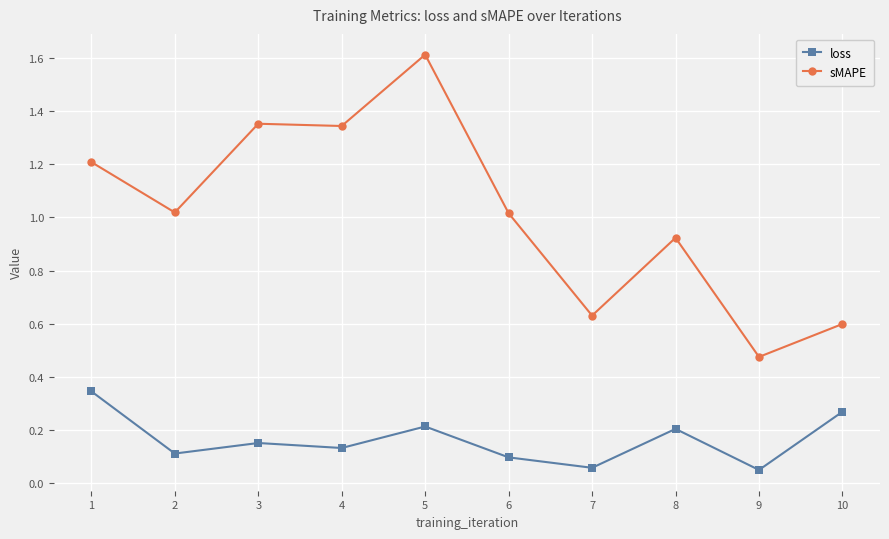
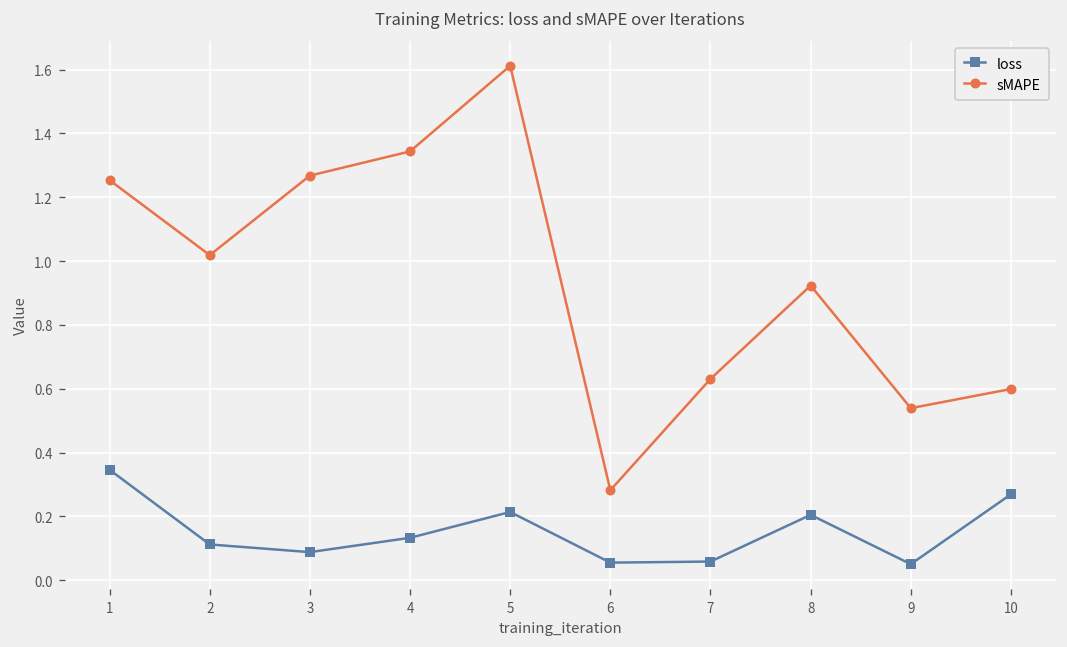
  {
    "loss": {
      "1": 0.35,
      "2": 0.11,
-     "3": 0.15,
+     "3": 0.09,
      "4": 0.13,
      "5": 0.21,
-     "6": 0.10,
+     "6": 0.06,
      "7": 0.06,
      "8": 0.20,
      "9": 0.05,
      "10": 0.27
    },
    "sMAPE": {
-     "1": 1.21,
+     "1": 1.25,
      "2": 1.02,
-     "3": 1.35,
+     "3": 1.27,
      "4": 1.34,
      "5": 1.61,
-     "6": 1.02,
+     "6": 0.28,
      "7": 0.63,
      "8": 0.92,
-     "9": 0.48,
+     "9": 0.54,
      "10": 0.60
    }
  }
